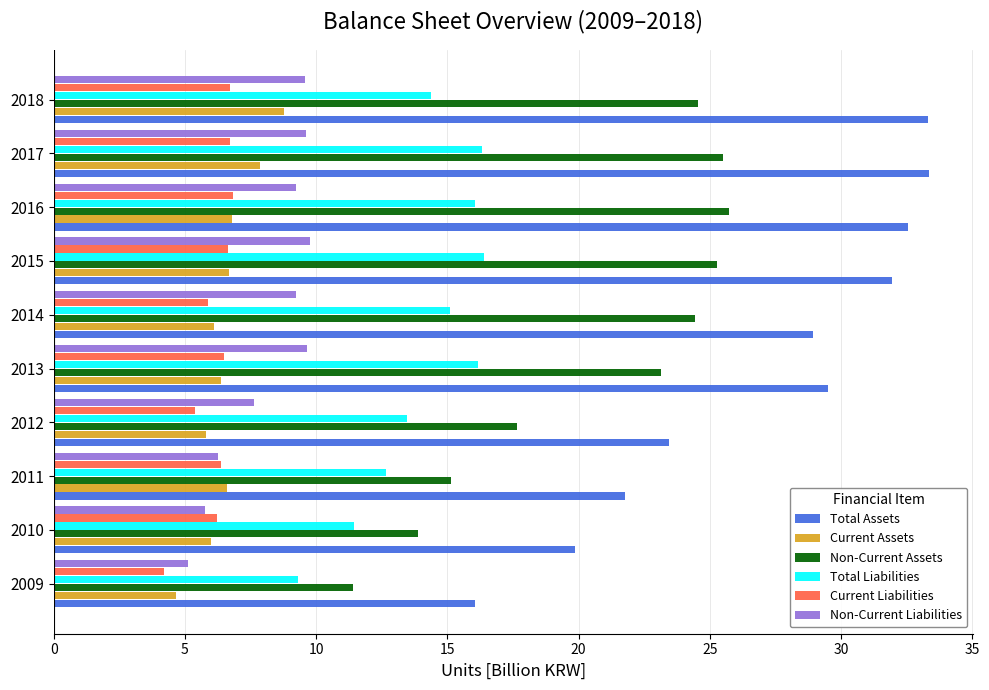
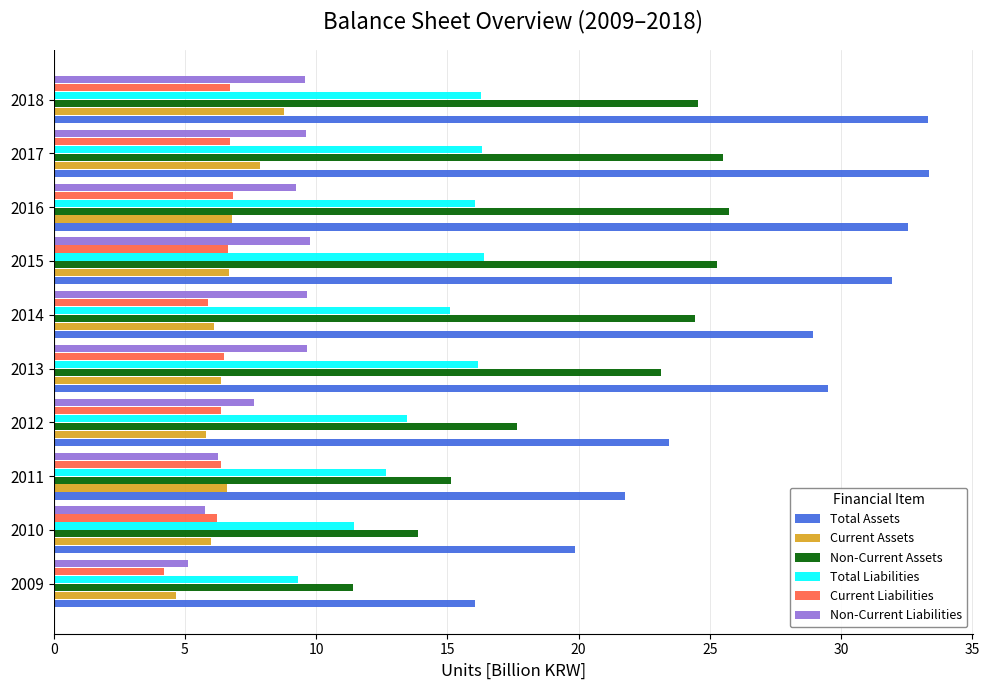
  {
    "Total Assets": {
      "2018": 33.3,
      "2017": 33.4,
      "2016": 32.5,
      "2015": 31.9,
      "2014": 28.9,
      "2013": 29.5,
      "2012": 23.5,
      "2011": 21.8,
      "2010": 19.9,
      "2009": 16.1
    },
    "Current Assets": {
      "2018": 8.8,
      "2017": 7.9,
      "2016": 6.8,
      "2015": 6.7,
      "2014": 6.1,
      "2013": 6.4,
      "2012": 5.8,
      "2011": 6.6,
      "2010": 6.0,
      "2009": 4.7
    },
    "Non-Current Assets": {
      "2018": 24.5,
      "2017": 25.5,
      "2016": 25.7,
      "2015": 25.3,
      "2014": 24.5,
      "2013": 23.2,
      "2012": 17.7,
      "2011": 15.2,
      "2010": 13.9,
      "2009": 11.4
    },
    "Total Liabilities": {
-     "2018": 14.4,
+     "2018": 16.3,
      "2017": 16.3,
      "2016": 16.1,
      "2015": 16.4,
      "2014": 15.1,
      "2013": 16.2,
      "2012": 13.5,
      "2011": 12.7,
      "2010": 11.4,
      "2009": 9.3
    },
    "Current Liabilities": {
      "2018": 6.7,
      "2017": 6.7,
      "2016": 6.8,
      "2015": 6.7,
      "2014": 5.9,
      "2013": 6.5,
-     "2012": 5.4,
+     "2012": 6.4,
      "2011": 6.4,
      "2010": 6.2,
      "2009": 4.2
    },
    "Non-Current Liabilities": {
      "2018": 9.6,
      "2017": 9.6,
      "2016": 9.2,
      "2015": 9.8,
-     "2014": 9.2,
+     "2014": 9.6,
      "2013": 9.7,
      "2012": 7.6,
      "2011": 6.3,
      "2010": 5.8,
      "2009": 5.1
    }
  }
